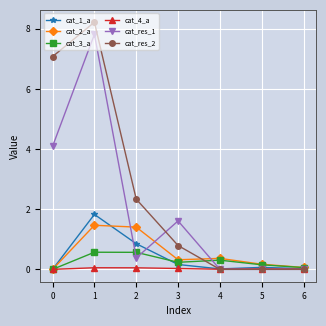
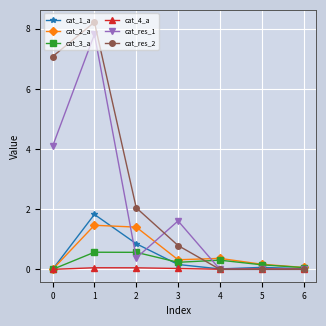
  {
    "cat_1_a": {
      "1": 1.8,
      "2": 0.9
    },
    "cat_2_a": {
      "1": 1.5,
      "2": 1.4
    },
    "cat_3_a": {
      "1": 0.6,
      "2": 0.6
    },
    "cat_4_a": {
      "1": 0.1,
      "2": 0.1,
      "3": 0.0
    },
    "cat_res_1": {
      "0": 4.1,
      "2": 0.4,
      "3": 1.6
    },
    "cat_res_2": {
      "0": 7.1,
-     "2": 2.3,
+     "2": 2.0,
      "3": 0.8
    }
  }
